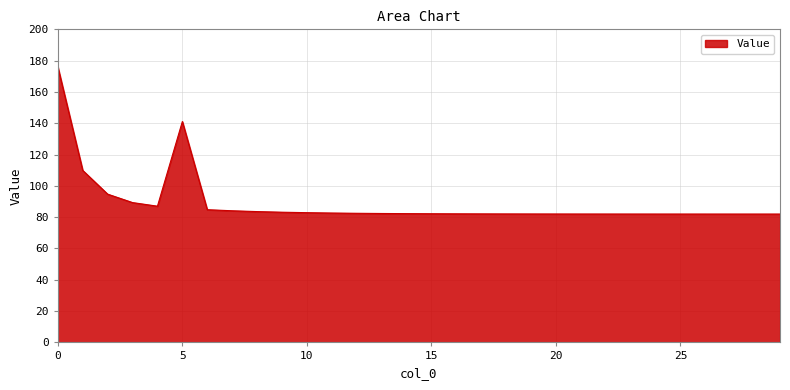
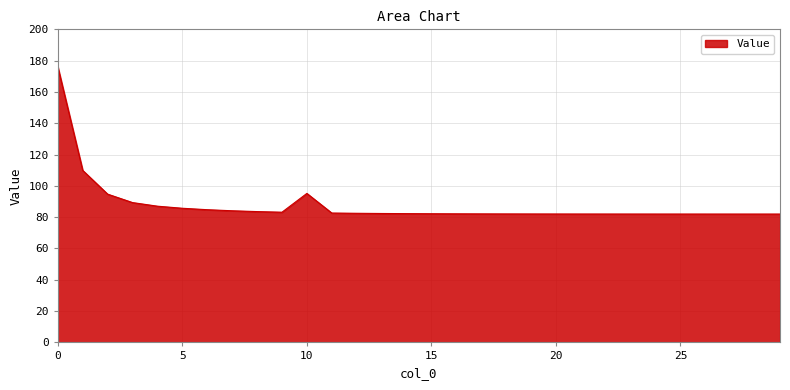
  {
    "0": 176,
-   "5": 141,
-   "10": 83,
+   "5": 86,
+   "10": 95,
    "15": 82,
    "20": 82,
    "25": 82
  }
